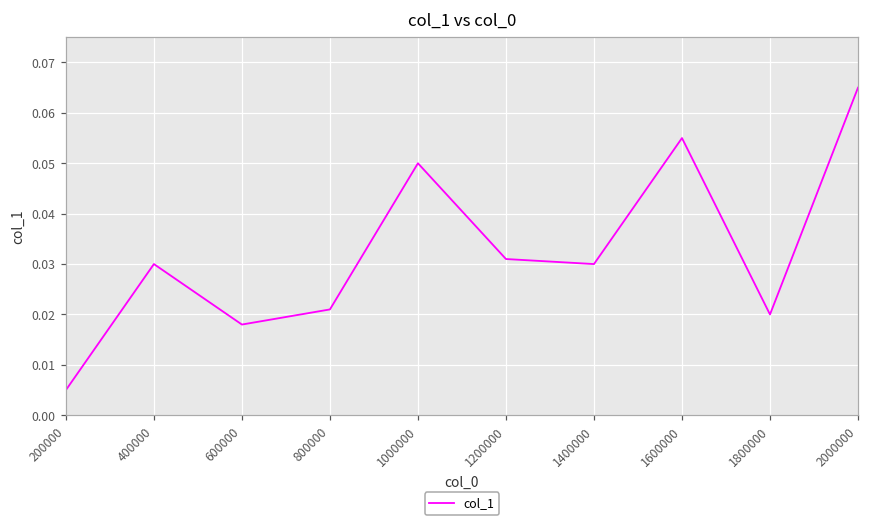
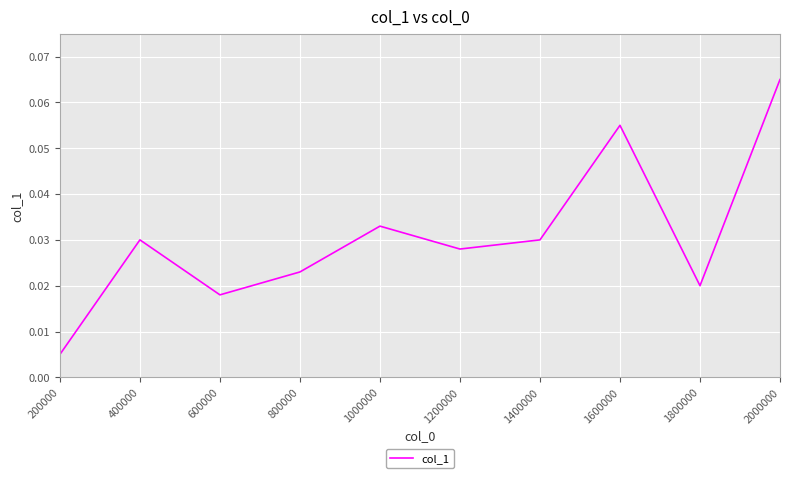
  {
    "200000": 0.005,
    "400000": 0.030,
    "600000": 0.018,
-   "800000": 0.021,
-   "1000000": 0.050,
-   "1200000": 0.031,
+   "800000": 0.023,
+   "1000000": 0.033,
+   "1200000": 0.028,
    "1400000": 0.030,
    "1600000": 0.055,
    "1800000": 0.020,
    "2000000": 0.065
  }
